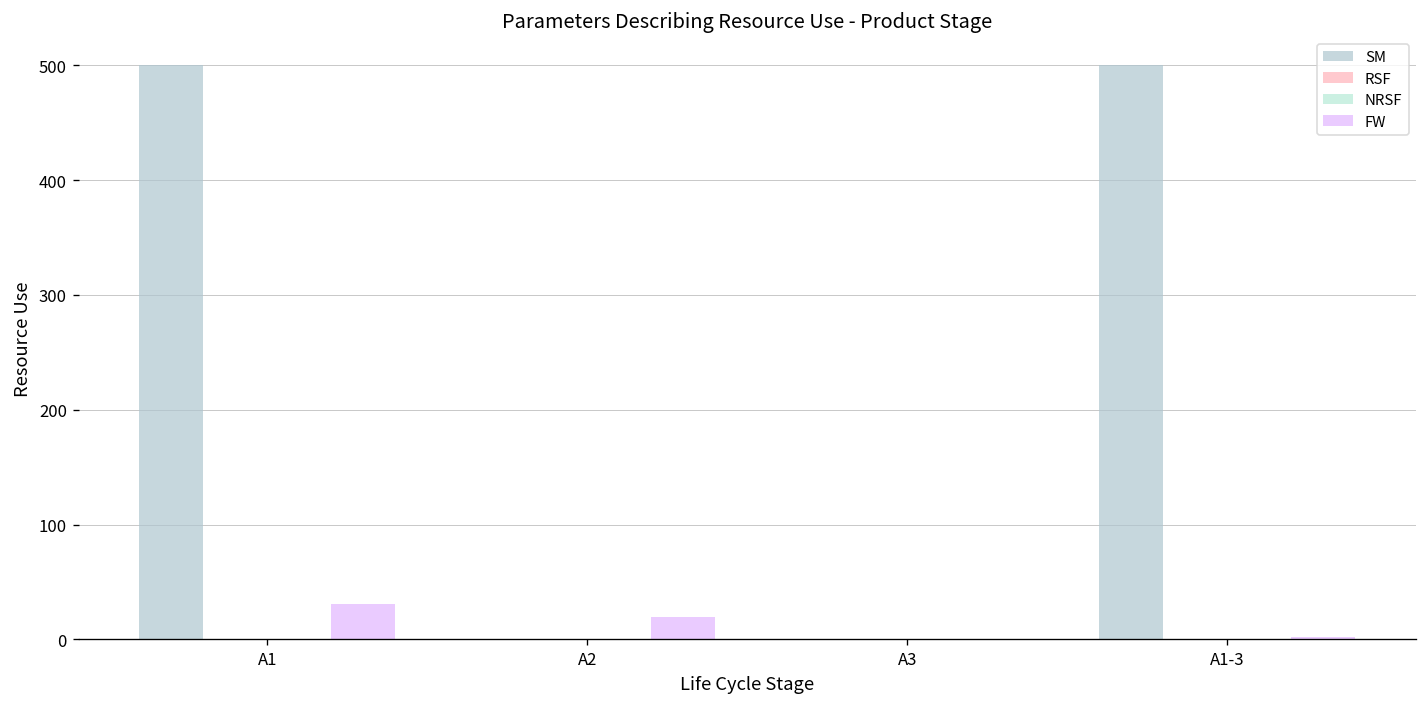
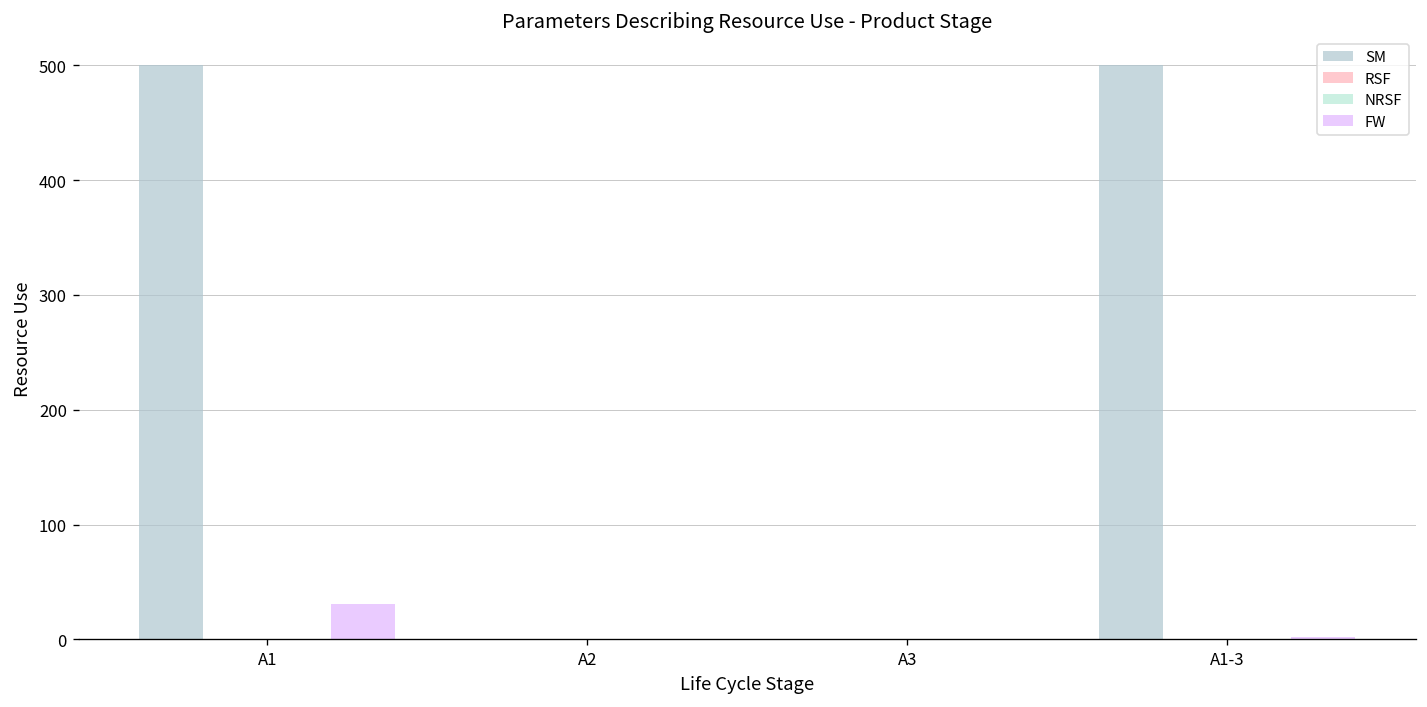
  {
    "RSF": {
      "A1": 0,
      "A2": 0,
      "A3": 0,
      "A1-3": 0
    },
    "FW": {
      "A1": 30,
-     "A2": 20
+     "A2": 0
    }
  }
